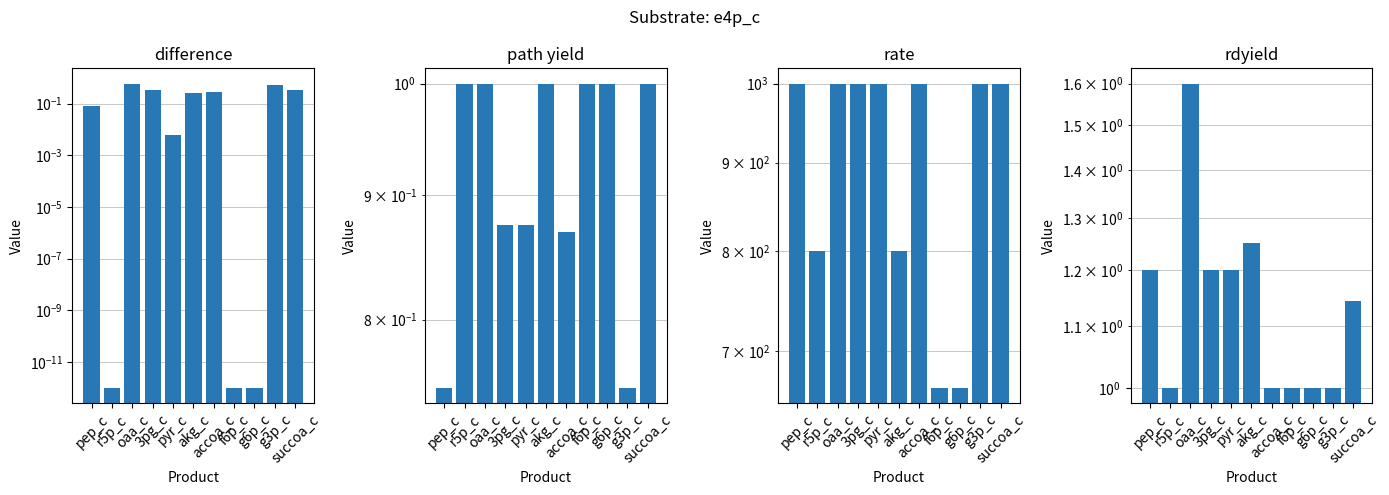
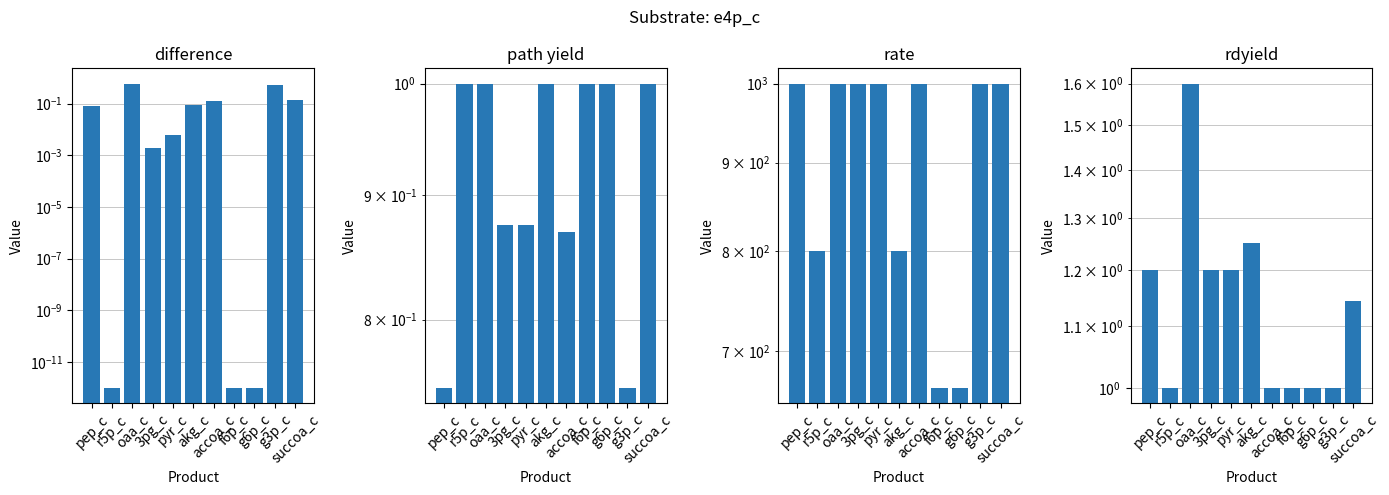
  {
    "difference": {
      "pep_c": 0.08,
      "r5p_c": 0.000000000001,
      "oaa_c": 0.6,
-     "3pg_c": 0.3,
+     "3pg_c": 0.002,
      "pyr_c": 0.006,
-     "akg_c": 0.3,
-     "accoa_c": 0.3,
+     "akg_c": 0.09,
+     "accoa_c": 0.1,
      "f6p_c": 0.000000000001,
      "g6p_c": 0.000000000001,
      "g3p_c": 0.5,
-     "succoa_c": 0.3
+     "succoa_c": 0.1
    }
  }
